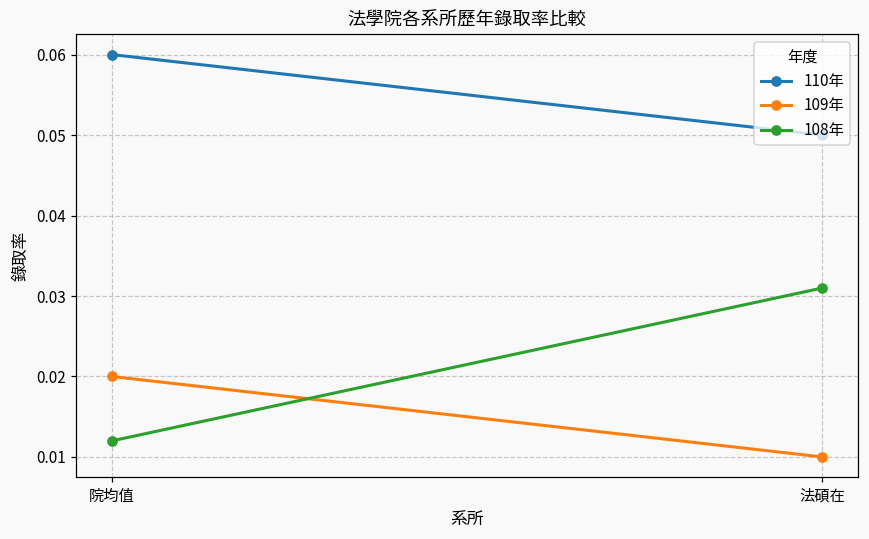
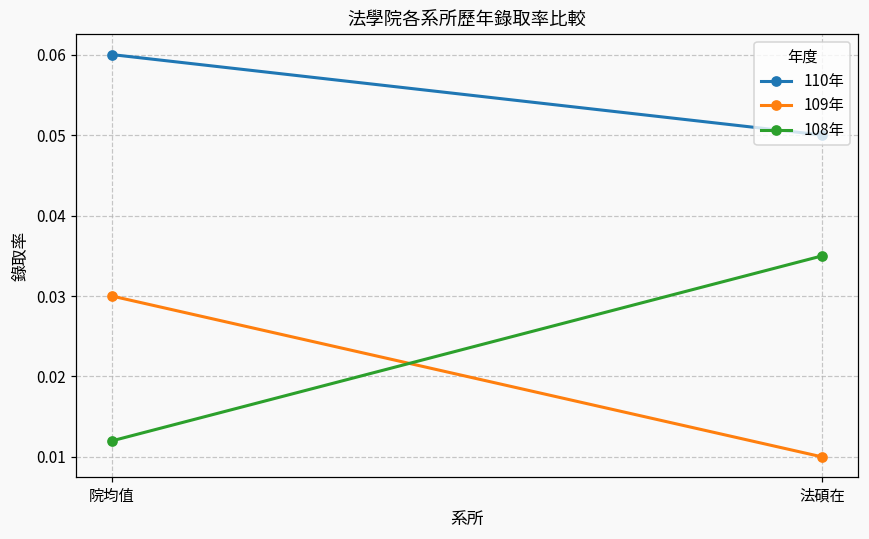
  {
    "110年": {
      "院均值": 0.060
    },
    "109年": {
-     "院均值": 0.02,
+     "院均值": 0.03,
      "法碩在": 0.01
    },
    "108年": {
      "院均值": 0.012,
-     "法碩在": 0.031
+     "法碩在": 0.035
    }
  }
